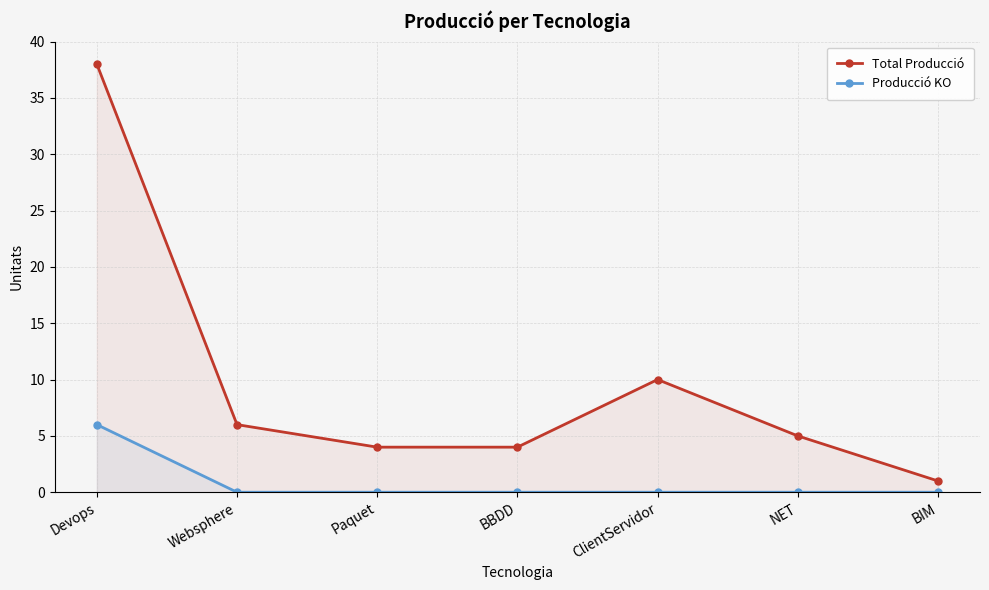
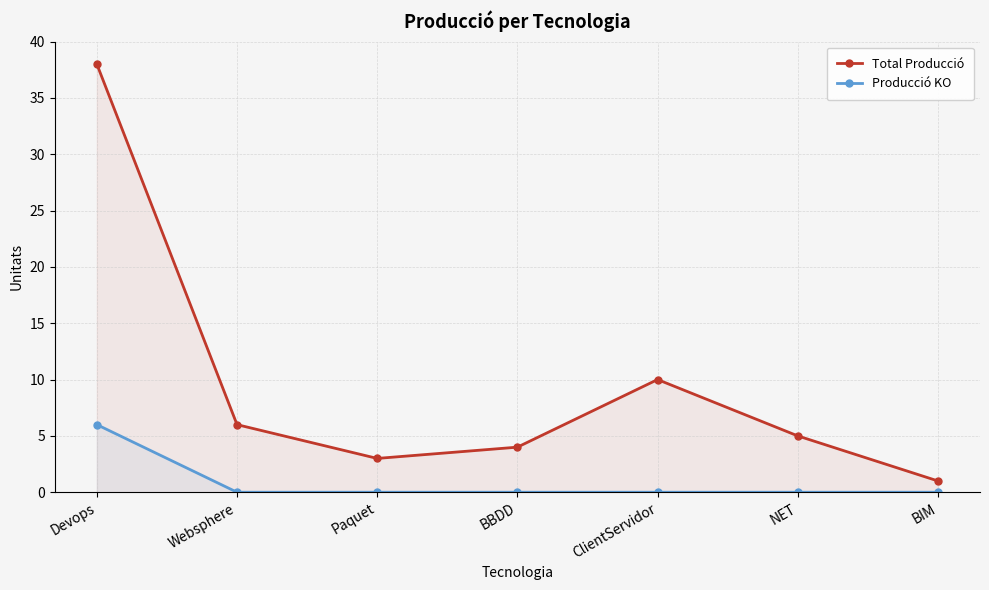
  {
    "Total Producció": {
      "Devops": 38,
      "Websphere": 6,
-     "Paquet": 4,
+     "Paquet": 3,
      "BBDD": 4,
      "ClientServidor": 10,
      "NET": 5,
      "BIM": 1
    },
    "Producció KO": {
      "Devops": 6,
      "Websphere": 0,
      "Paquet": 0,
      "BBDD": 0,
      "ClientServidor": 0,
      "NET": 0,
      "BIM": 0
    }
  }
